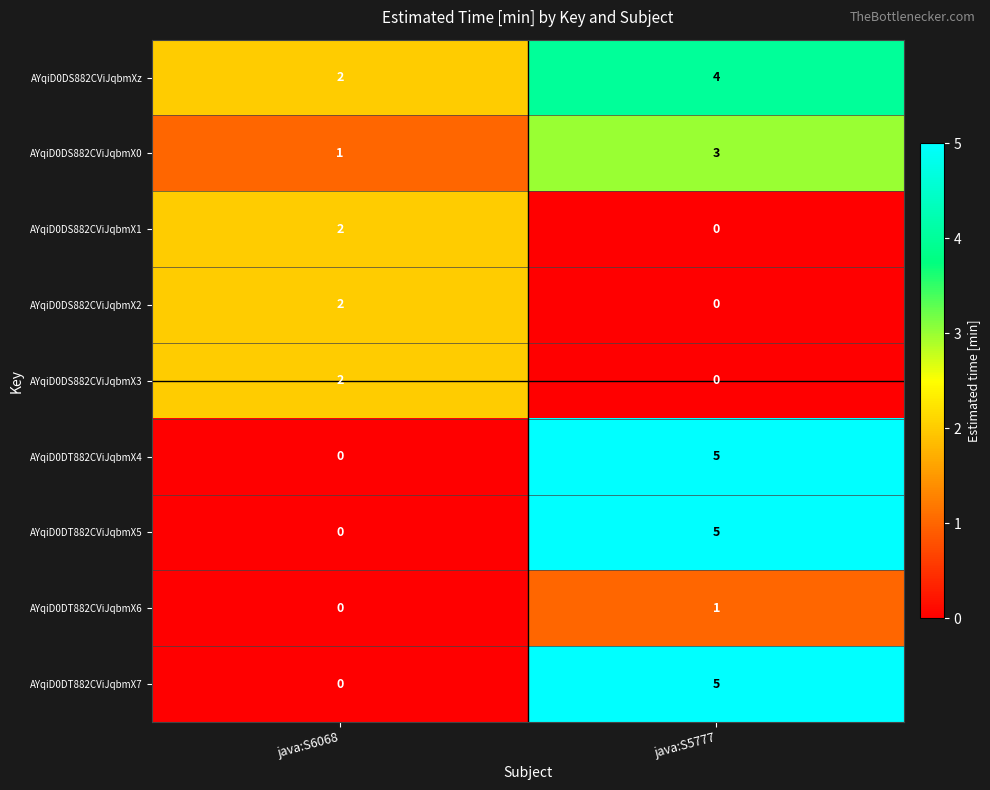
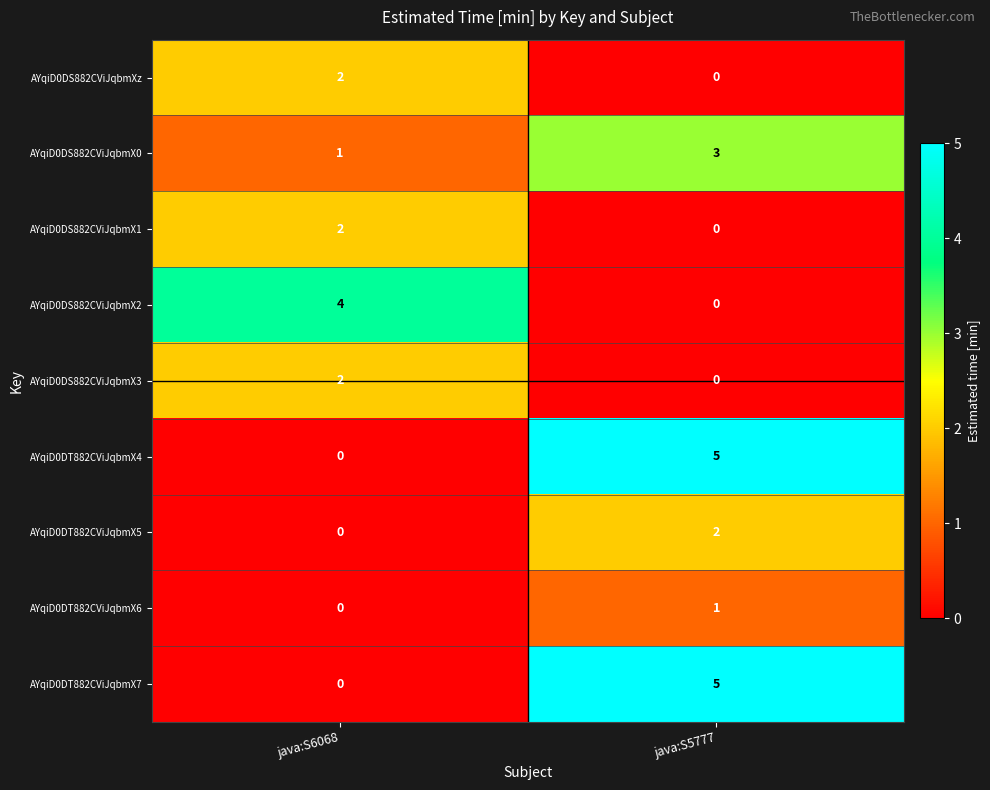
  {
    "AYqiD0DS882CViJqbmXz": {
      "java:S6068": 2,
-     "java:S5777": 4
+     "java:S5777": 0
    },
    "AYqiD0DS882CViJqbmX0": {
      "java:S6068": 1,
      "java:S5777": 3
    },
    "AYqiD0DS882CViJqbmX1": {
      "java:S6068": 2,
      "java:S5777": 0
    },
    "AYqiD0DS882CViJqbmX2": {
-     "java:S6068": 2,
+     "java:S6068": 4,
      "java:S5777": 0
    },
    "AYqiD0DS882CViJqbmX3": {
      "java:S6068": 2,
      "java:S5777": 0
    },
    "AYqiD0DT882CViJqbmX4": {
      "java:S6068": 0,
      "java:S5777": 5
    },
    "AYqiD0DT882CViJqbmX5": {
      "java:S6068": 0,
-     "java:S5777": 5
+     "java:S5777": 2
    },
    "AYqiD0DT882CViJqbmX6": {
      "java:S6068": 0,
      "java:S5777": 1
    },
    "AYqiD0DT882CViJqbmX7": {
      "java:S6068": 0,
      "java:S5777": 5
    }
  }
